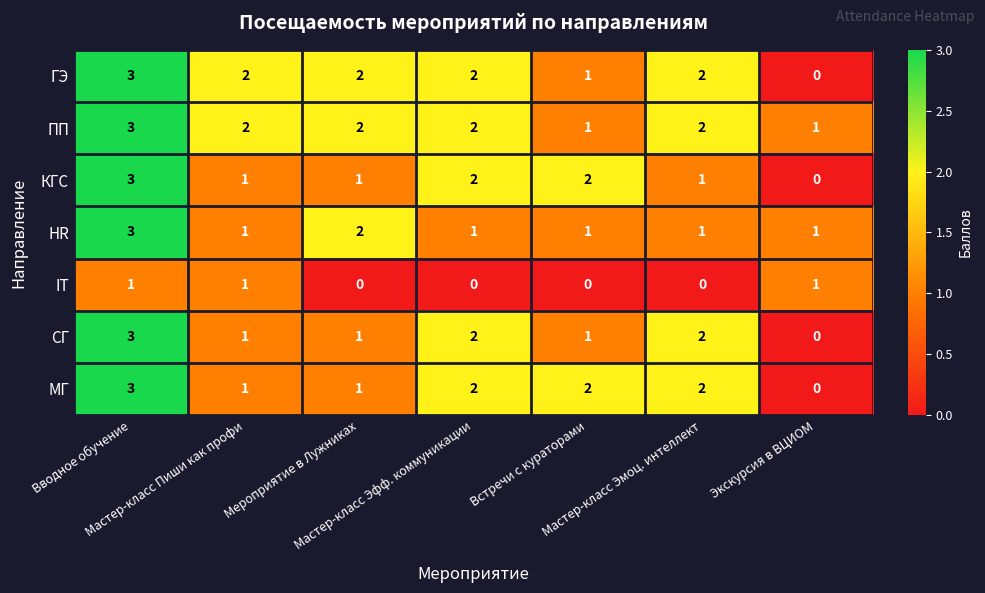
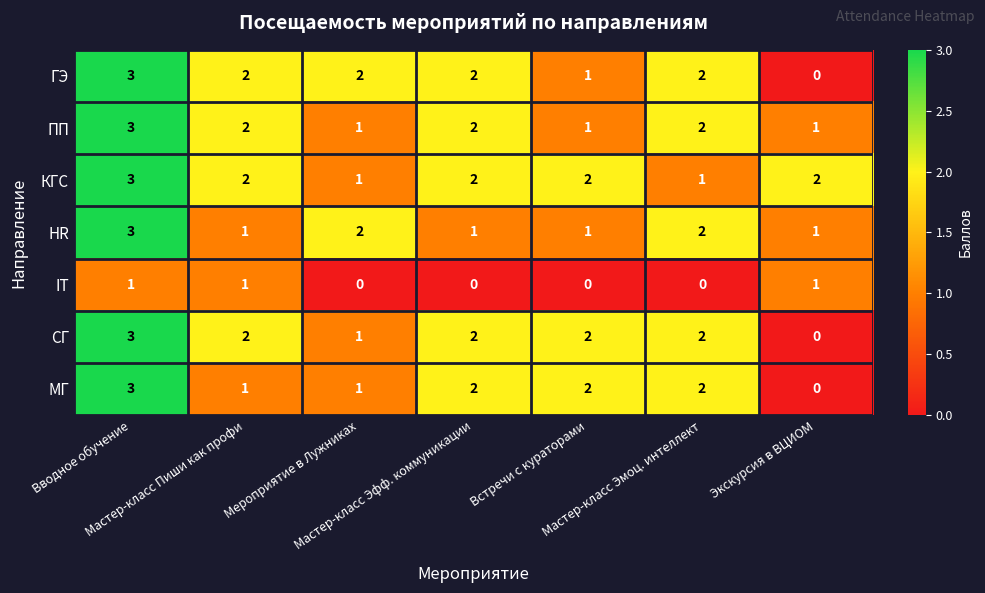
  {
    "ГЭ": {
      "Вводное обучение": 3,
      "Мастер-класс Пиши как профи": 2,
      "Мероприятие в Лужниках": 2,
      "Мастер-класс Эфф. коммуникации": 2,
      "Встречи с кураторами": 1,
      "Мастер-класс Эмоц. интеллект": 2,
      "Экскурсия в ВЦИОМ": 0
    },
    "ПП": {
      "Вводное обучение": 3,
      "Мастер-класс Пиши как профи": 2,
-     "Мероприятие в Лужниках": 2,
+     "Мероприятие в Лужниках": 1,
      "Мастер-класс Эфф. коммуникации": 2,
      "Встречи с кураторами": 1,
      "Мастер-класс Эмоц. интеллект": 2,
      "Экскурсия в ВЦИОМ": 1
    },
    "КГС": {
      "Вводное обучение": 3,
-     "Мастер-класс Пиши как профи": 1,
+     "Мастер-класс Пиши как профи": 2,
      "Мероприятие в Лужниках": 1,
      "Мастер-класс Эфф. коммуникации": 2,
      "Встречи с кураторами": 2,
      "Мастер-класс Эмоц. интеллект": 1,
-     "Экскурсия в ВЦИОМ": 0
+     "Экскурсия в ВЦИОМ": 2
    },
    "HR": {
      "Вводное обучение": 3,
      "Мастер-класс Пиши как профи": 1,
      "Мероприятие в Лужниках": 2,
      "Мастер-класс Эфф. коммуникации": 1,
      "Встречи с кураторами": 1,
-     "Мастер-класс Эмоц. интеллект": 1,
+     "Мастер-класс Эмоц. интеллект": 2,
      "Экскурсия в ВЦИОМ": 1
    },
    "IT": {
      "Вводное обучение": 1,
      "Мастер-класс Пиши как профи": 1,
      "Мероприятие в Лужниках": 0,
      "Мастер-класс Эфф. коммуникации": 0,
      "Встречи с кураторами": 0,
      "Мастер-класс Эмоц. интеллект": 0,
      "Экскурсия в ВЦИОМ": 1
    },
    "СГ": {
      "Вводное обучение": 3,
-     "Мастер-класс Пиши как профи": 1,
+     "Мастер-класс Пиши как профи": 2,
      "Мероприятие в Лужниках": 1,
      "Мастер-класс Эфф. коммуникации": 2,
-     "Встречи с кураторами": 1,
+     "Встречи с кураторами": 2,
      "Мастер-класс Эмоц. интеллект": 2,
      "Экскурсия в ВЦИОМ": 0
    },
    "МГ": {
      "Вводное обучение": 3,
      "Мастер-класс Пиши как профи": 1,
      "Мероприятие в Лужниках": 1,
      "Мастер-класс Эфф. коммуникации": 2,
      "Встречи с кураторами": 2,
      "Мастер-класс Эмоц. интеллект": 2,
      "Экскурсия в ВЦИОМ": 0
    }
  }
